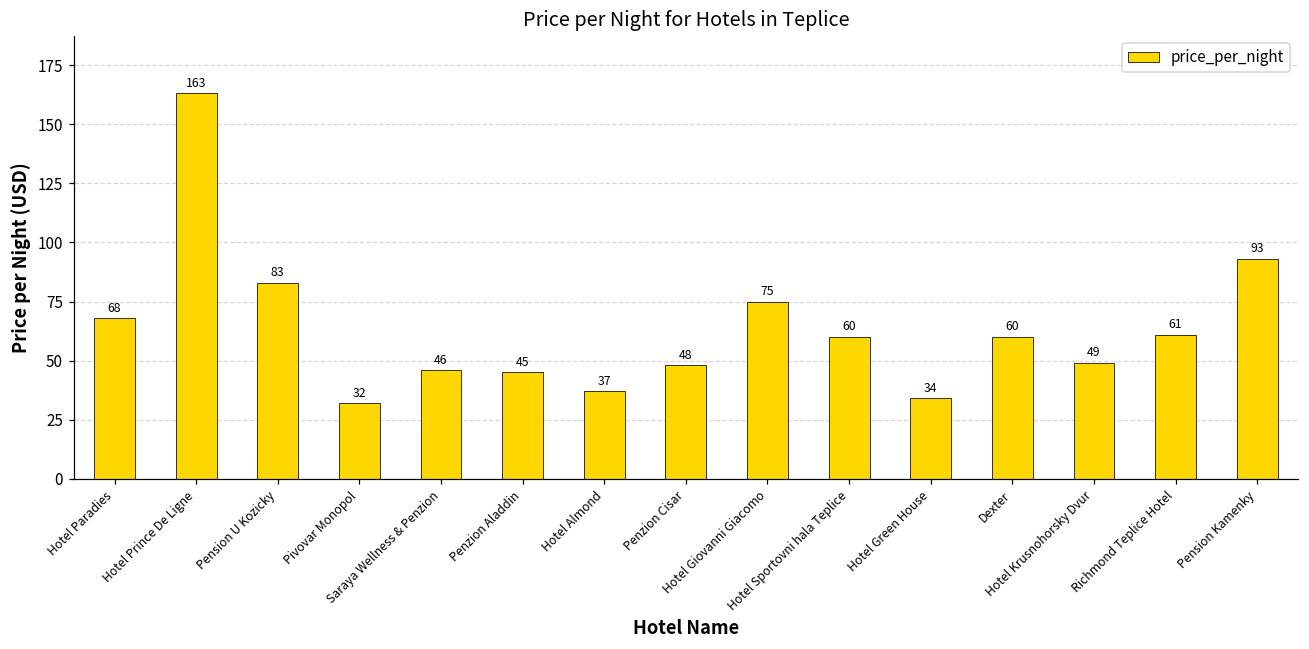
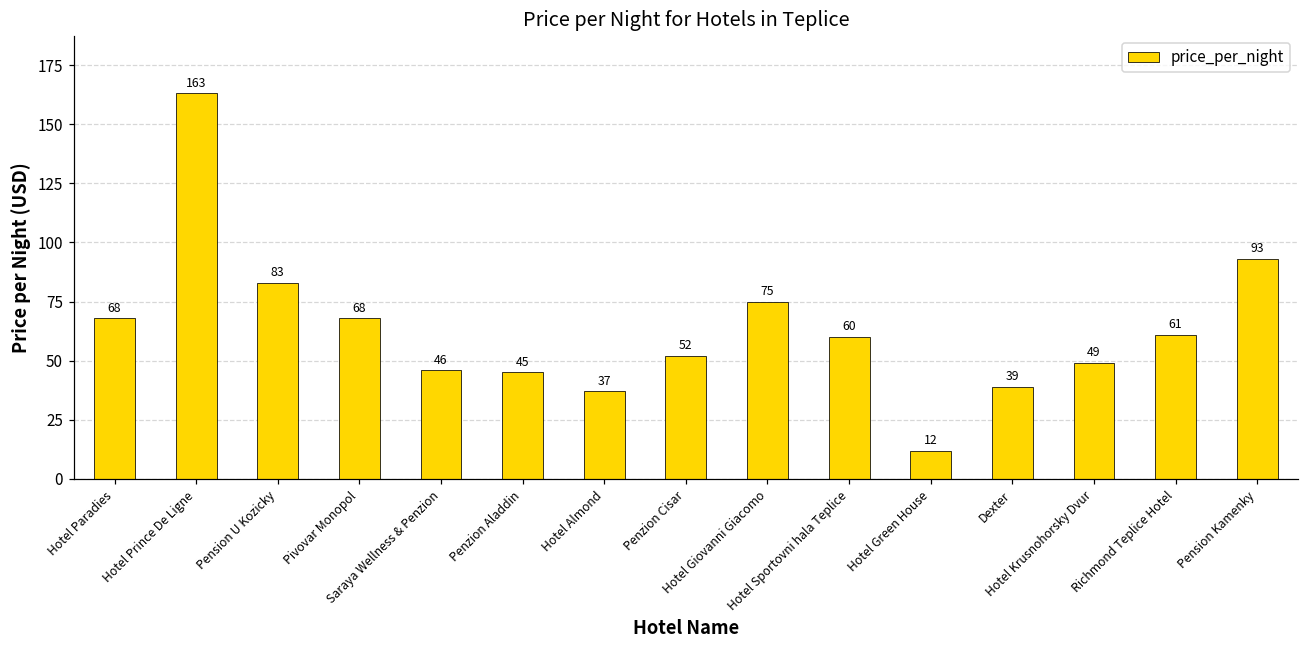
  {
    "Hotel Paradies": 68,
    "Hotel Prince De Ligne": 163,
    "Pension U Kozicky": 83,
-   "Pivovar Monopol": 32,
+   "Pivovar Monopol": 68,
    "Saraya Wellness & Penzion": 46,
    "Penzion Aladdin": 45,
    "Hotel Almond": 37,
-   "Penzion Cisar": 48,
+   "Penzion Cisar": 52,
    "Hotel Giovanni Giacomo": 75,
    "Hotel Sportovni hala Teplice": 60,
-   "Hotel Green House": 34,
-   "Dexter": 60,
+   "Hotel Green House": 12,
+   "Dexter": 39,
    "Hotel Krusnohorsky Dvur": 49,
    "Richmond Teplice Hotel": 61,
    "Pension Kamenky": 93
  }
